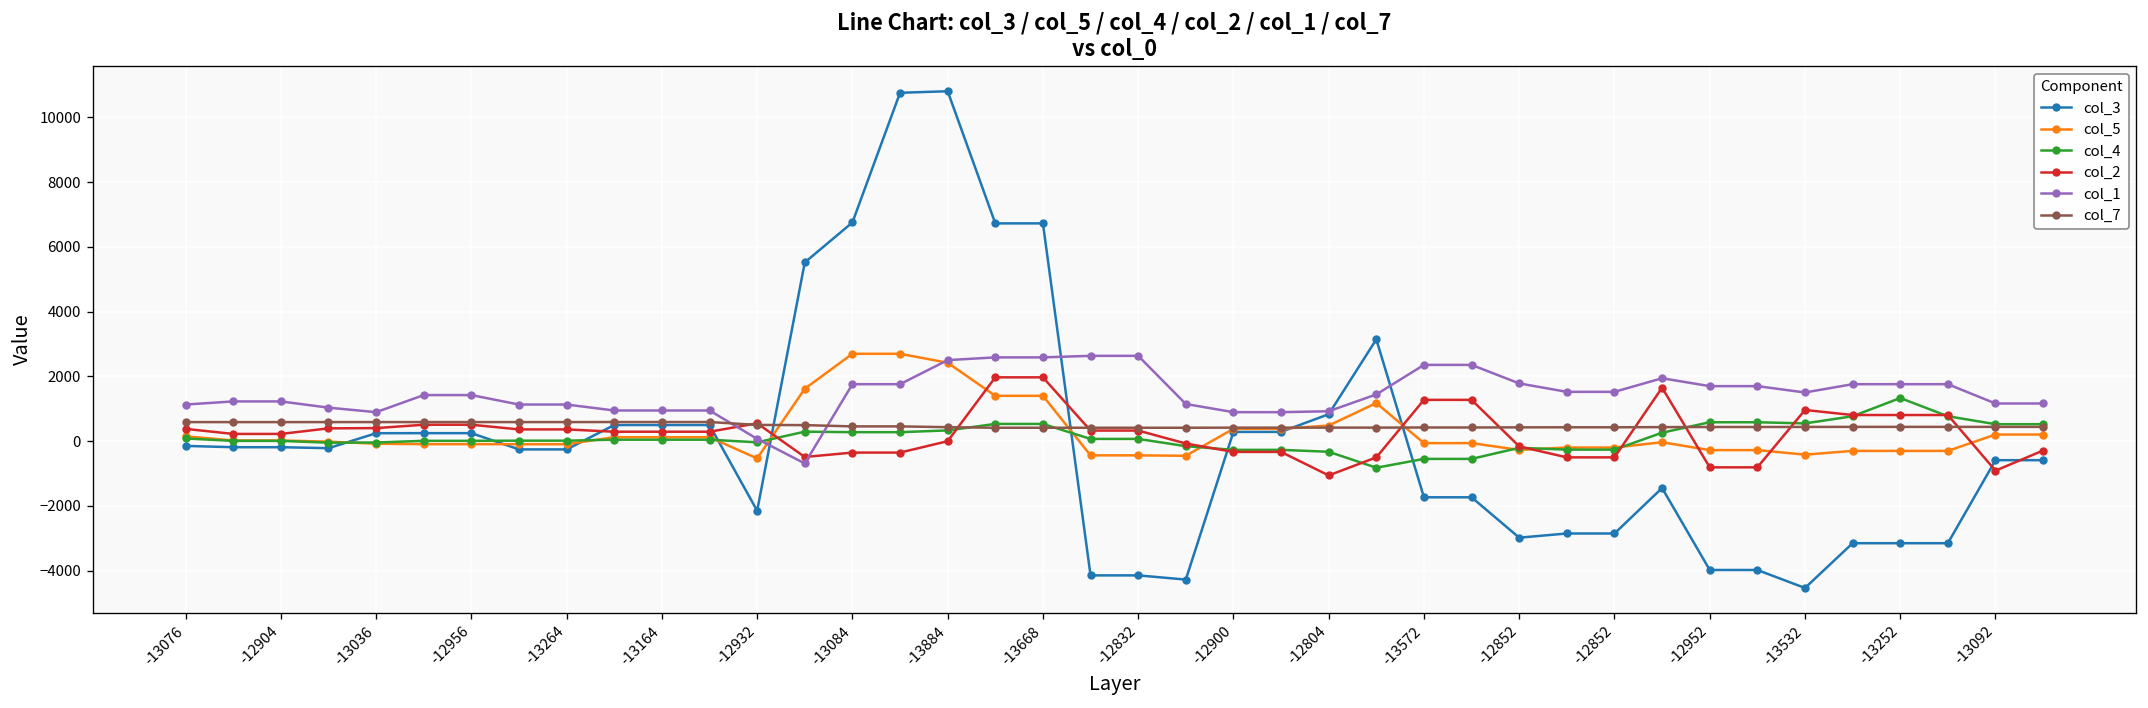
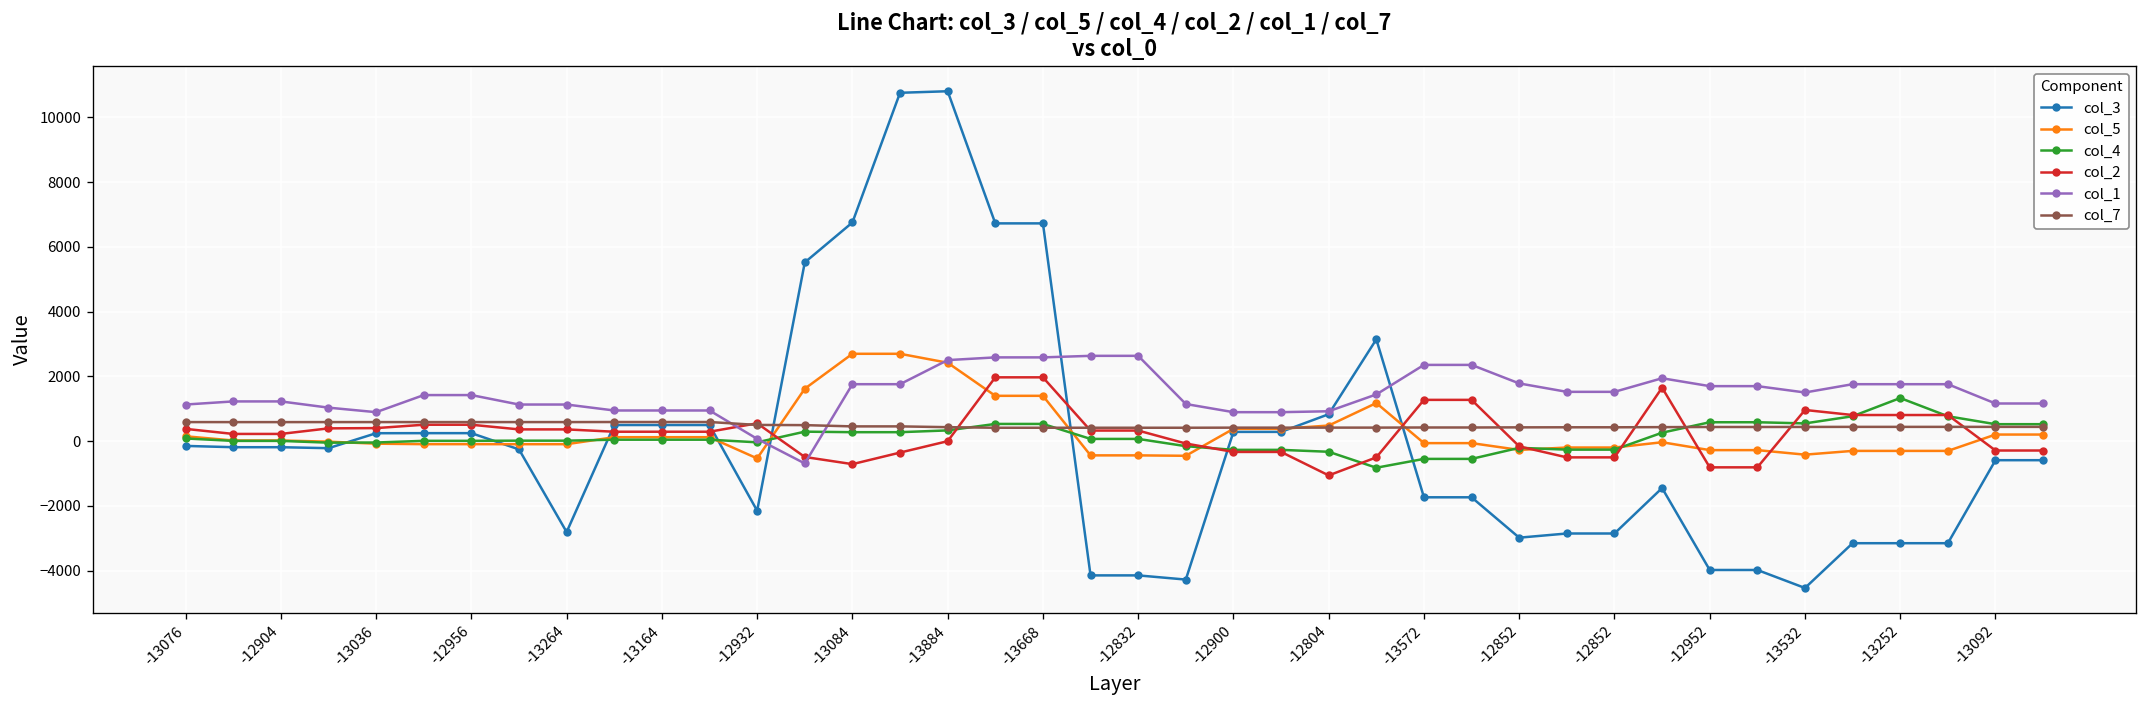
  {
    "col_3": {
      "-13076": -100,
      "-12904": -200,
      "-13036": 200,
      "-12956": 200,
-     "-13264": -300,
+     "-13264": -2800,
      "-12932": -2100,
      "-13084": 6800,
      "-13884": 10800,
      "-13668": 6700,
      "-12832": -4100,
      "-12900": 300,
      "-13572": -1700,
      "-12952": -4000,
      "-13532": -4500,
      "-13252": -3200,
      "-13092": -600
    },
    "col_5": {
      "-12956": -100,
      "-13264": -100,
      "-12932": -500,
      "-13084": 2700,
      "-13668": 1400,
      "-12832": -400,
      "-13572": -100,
      "-12952": -300,
      "-13532": -400,
      "-13252": -300,
      "-13092": 200
    },
    "col_4": {
      "-12956": 0,
      "-13264": 0,
      "-12932": 0,
      "-13084": 300,
      "-13884": 300,
      "-13668": 500,
      "-12832": 100,
      "-12804": -300,
      "-13572": -500,
      "-12952": 600,
      "-13532": 500,
      "-13252": 1300
    },
    "col_2": {
      "-13076": 400,
      "-12904": 200,
      "-13036": 400,
      "-13264": 400,
      "-13164": 300,
-     "-13084": -400,
+     "-13084": -700,
      "-13884": 0,
      "-13668": 2000,
      "-12804": -1100,
      "-13572": 1300,
      "-12952": -800,
      "-13532": 1000,
      "-13252": 800,
-     "-13092": -900
+     "-13092": -300
    },
    "col_1": {
      "-13076": 1100,
      "-12904": 1200,
      "-13036": 900,
      "-12956": 1400,
      "-13264": 1100,
      "-13164": 900,
      "-12932": 100,
      "-13084": 1800,
      "-13668": 2600,
      "-12832": 2600,
      "-12900": 900,
      "-13572": 2400,
      "-12952": 1700,
      "-13532": 1500,
      "-13252": 1800,
      "-13092": 1200
    },
    "col_7": {
      "-13076": 600,
      "-12904": 600,
      "-13036": 600,
      "-13264": 600,
      "-13084": 500,
      "-13884": 400,
      "-13668": 400,
      "-13572": 400,
      "-12952": 400,
      "-13532": 400,
      "-13252": 400
    }
  }
